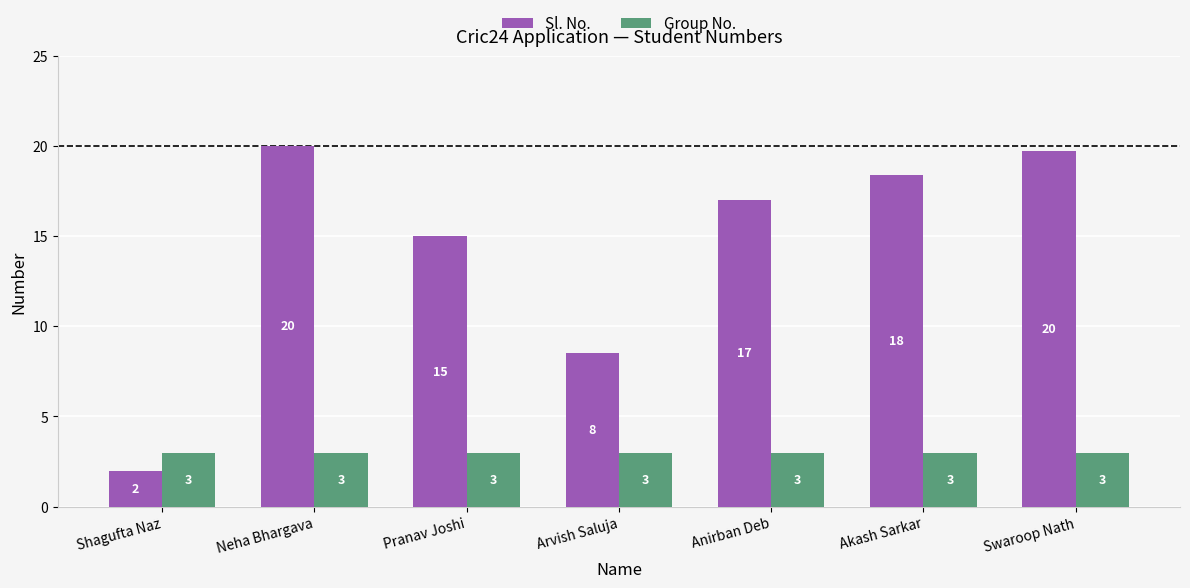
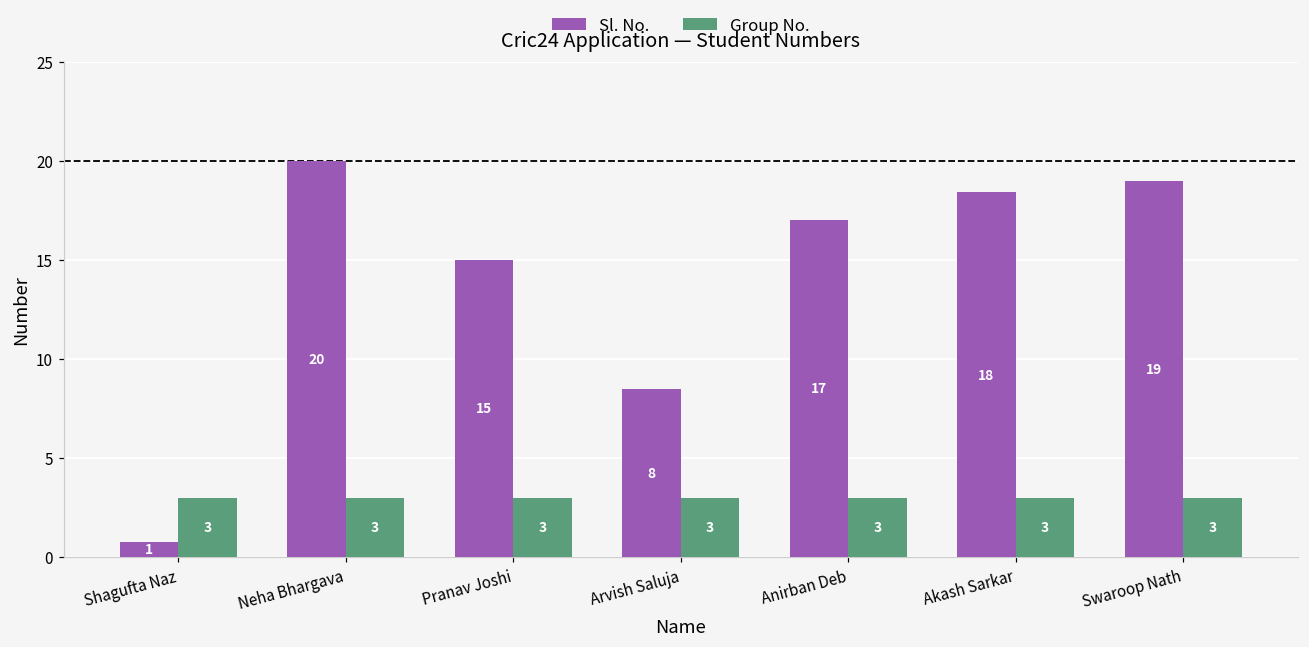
  {
    "Sl. No.": {
-     "Shagufta Naz": 2,
+     "Shagufta Naz": 1,
      "Neha Bhargava": 20,
      "Pranav Joshi": 15,
      "Arvish Saluja": 8,
      "Anirban Deb": 17,
      "Akash Sarkar": 18,
-     "Swaroop Nath": 20
+     "Swaroop Nath": 19
    },
    "Group No.": {
      "Shagufta Naz": 3,
      "Neha Bhargava": 3,
      "Pranav Joshi": 3,
      "Arvish Saluja": 3,
      "Anirban Deb": 3,
      "Akash Sarkar": 3,
      "Swaroop Nath": 3
    }
  }
